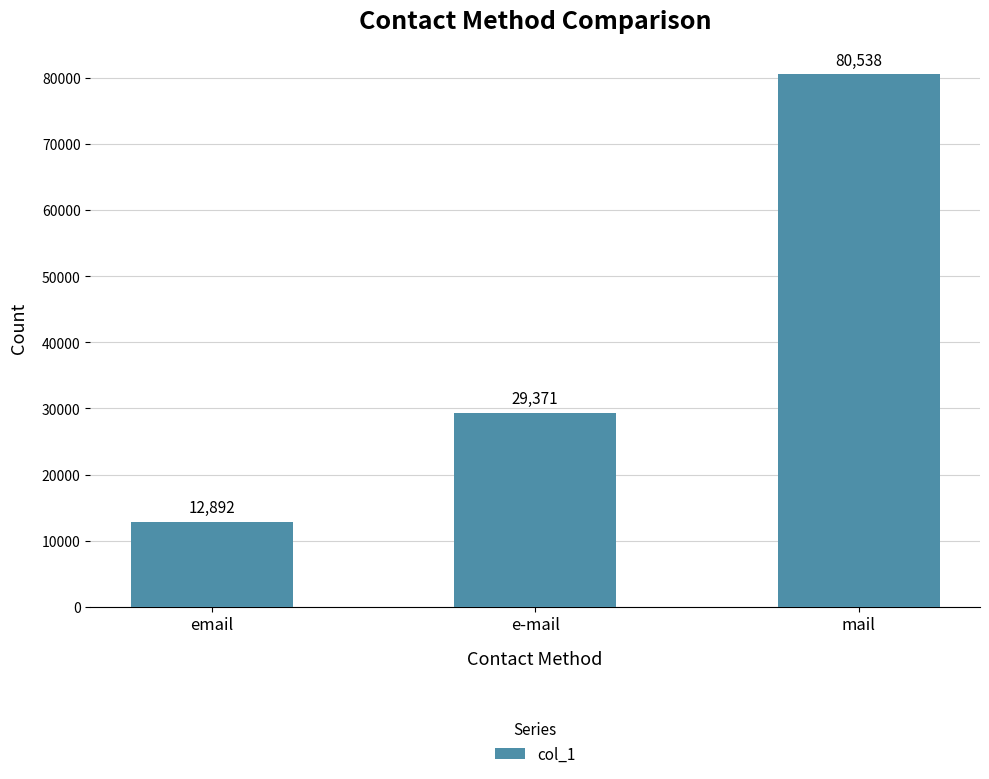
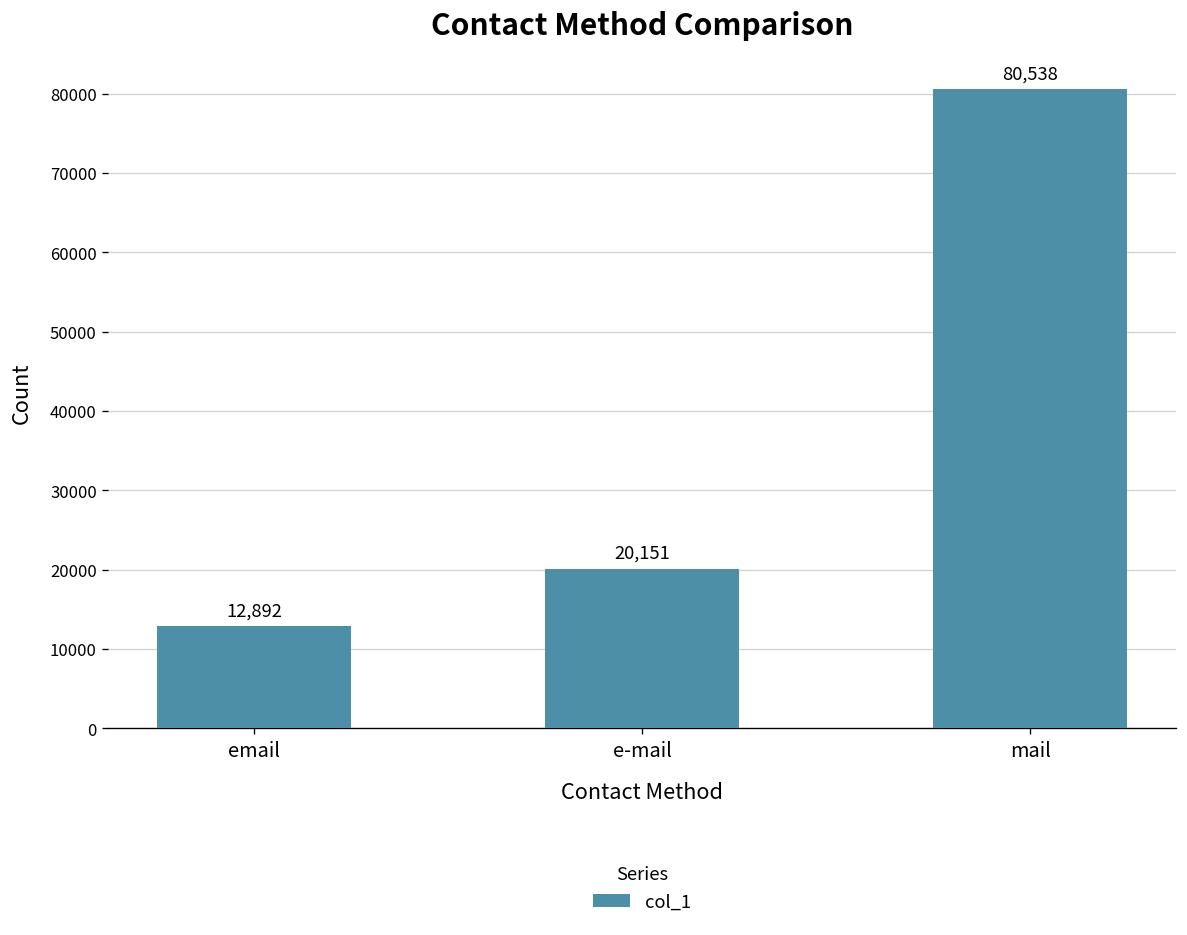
  {
    "email": "12,892",
-   "e-mail": "29,371",
+   "e-mail": "20,151",
    "mail": "80,538"
  }
